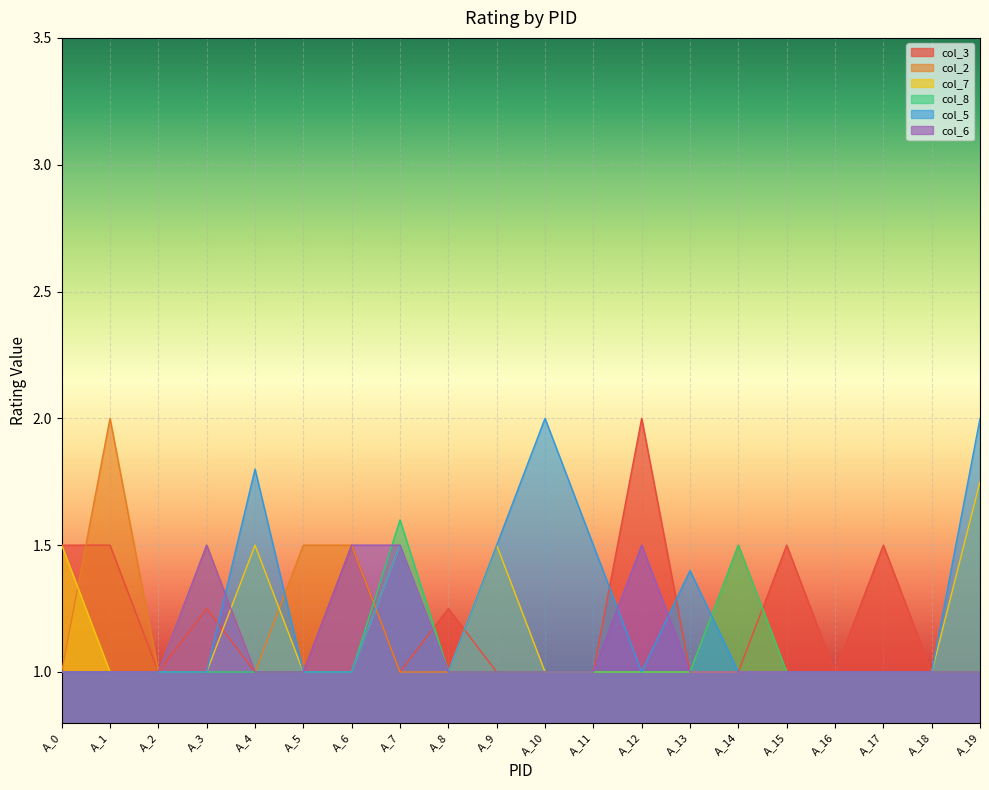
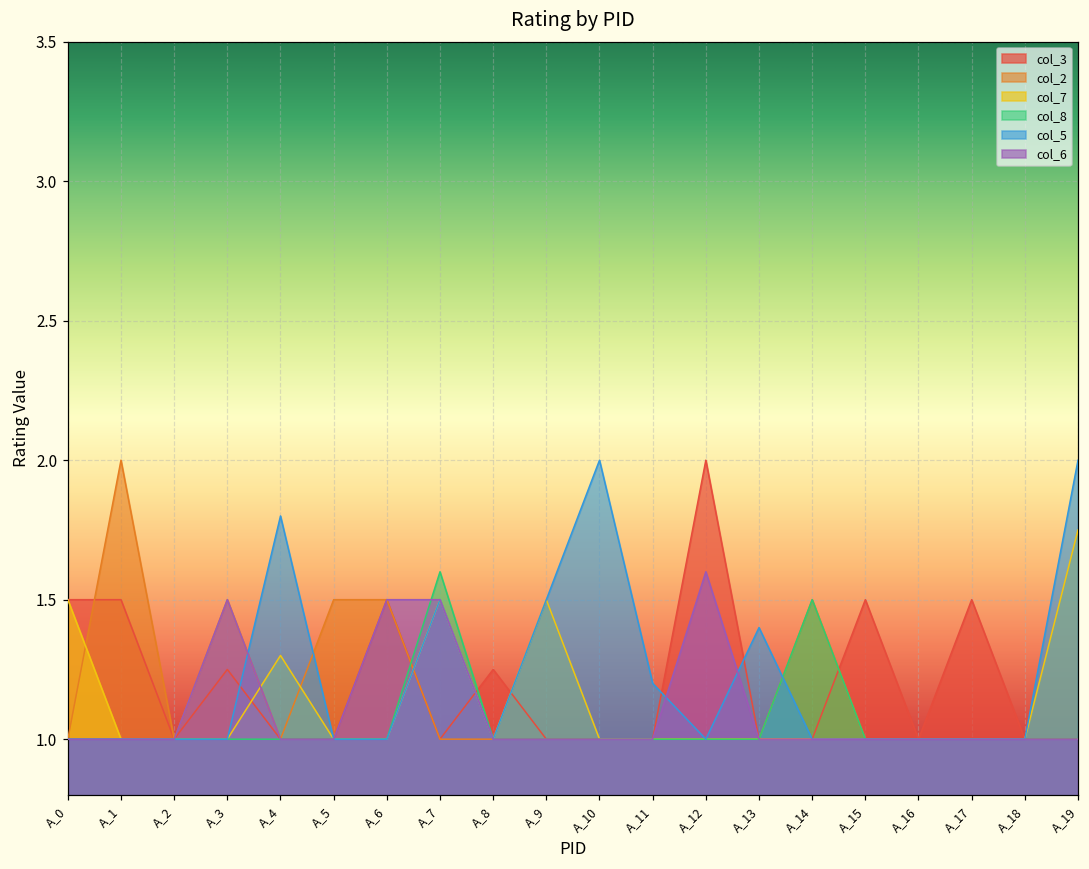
  {
    "col_7": {
-     "A_4": 1.5,
+     "A_4": 1.3,
      "A_19": 1.75
    },
    "col_8": {
      "A_7": 1.6
    },
    "col_5": {
      "A_4": 1.8,
      "A_10": 2.0,
-     "A_11": 1.5,
+     "A_11": 1.2,
      "A_13": 1.4,
      "A_19": 2.0
    },
    "col_6": {
-     "A_12": 1.5
+     "A_12": 1.6
    }
  }
